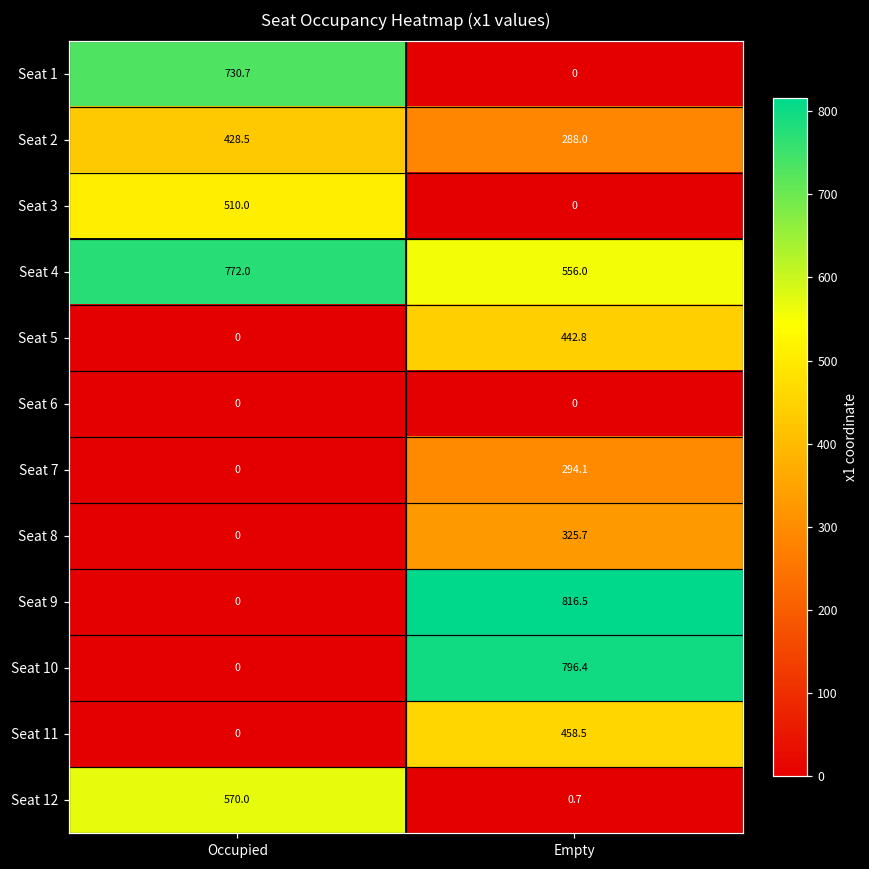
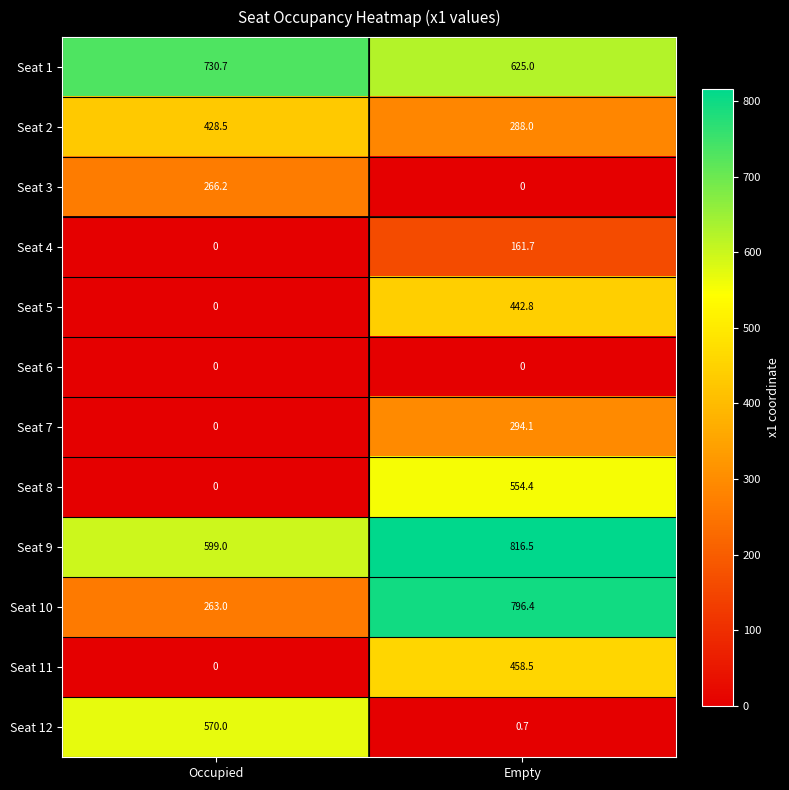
  {
    "Seat 1": {
      "Occupied": 730.7,
-     "Empty": 0
+     "Empty": 625.0
    },
    "Seat 2": {
      "Occupied": 428.5,
      "Empty": 288.0
    },
    "Seat 3": {
-     "Occupied": 510.0,
+     "Occupied": 266.2,
      "Empty": 0
    },
    "Seat 4": {
-     "Occupied": 772.0,
-     "Empty": 556.0
+     "Occupied": 0,
+     "Empty": 161.7
    },
    "Seat 5": {
      "Occupied": 0,
      "Empty": 442.8
    },
    "Seat 6": {
      "Occupied": 0,
      "Empty": 0
    },
    "Seat 7": {
      "Occupied": 0,
      "Empty": 294.1
    },
    "Seat 8": {
      "Occupied": 0,
-     "Empty": 325.7
+     "Empty": 554.4
    },
    "Seat 9": {
-     "Occupied": 0,
+     "Occupied": 599.0,
      "Empty": 816.5
    },
    "Seat 10": {
-     "Occupied": 0,
+     "Occupied": 263.0,
      "Empty": 796.4
    },
    "Seat 11": {
      "Occupied": 0,
      "Empty": 458.5
    },
    "Seat 12": {
      "Occupied": 570.0,
      "Empty": 0.7
    }
  }
